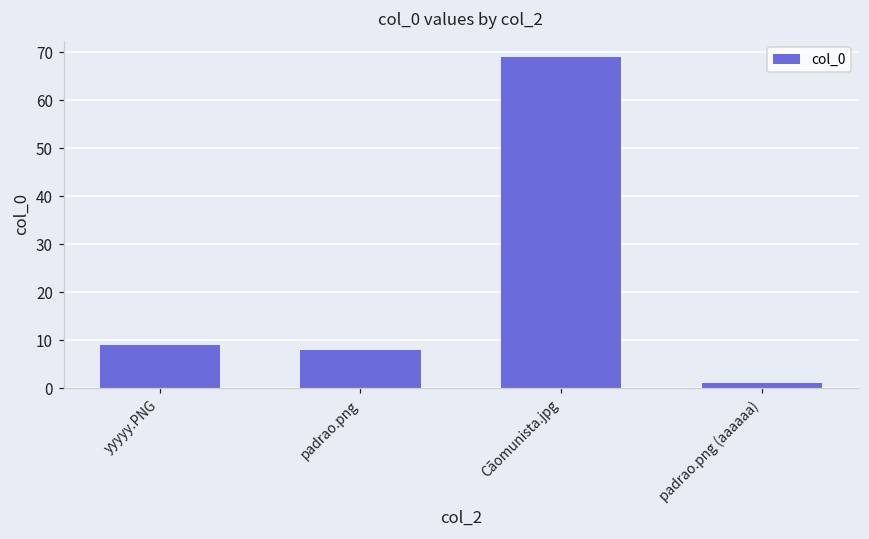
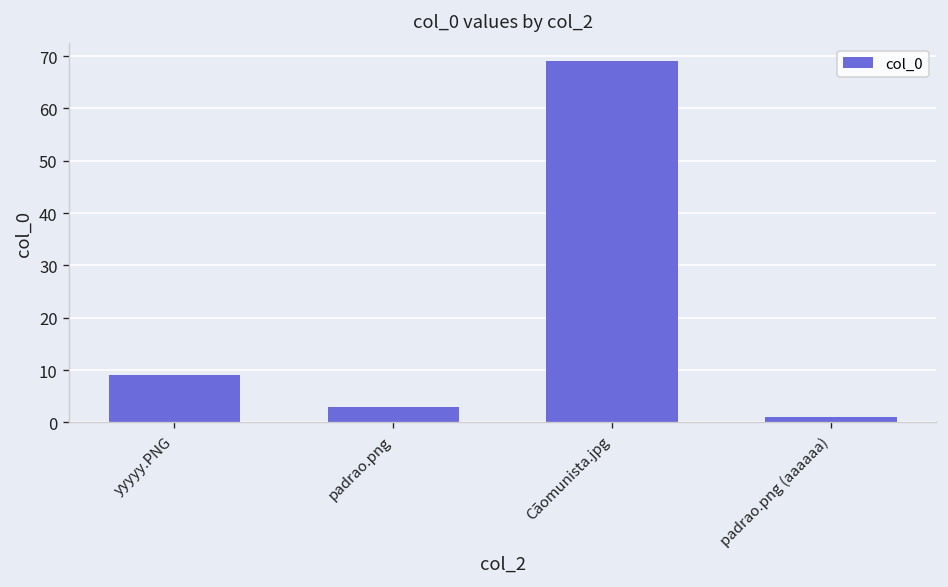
  {
    "yyyyy.PNG": 9,
-   "padrao.png": 8,
+   "padrao.png": 3,
    "Cãomunista.jpg": 69,
    "padrao.png (aaaaaa)": 1
  }
